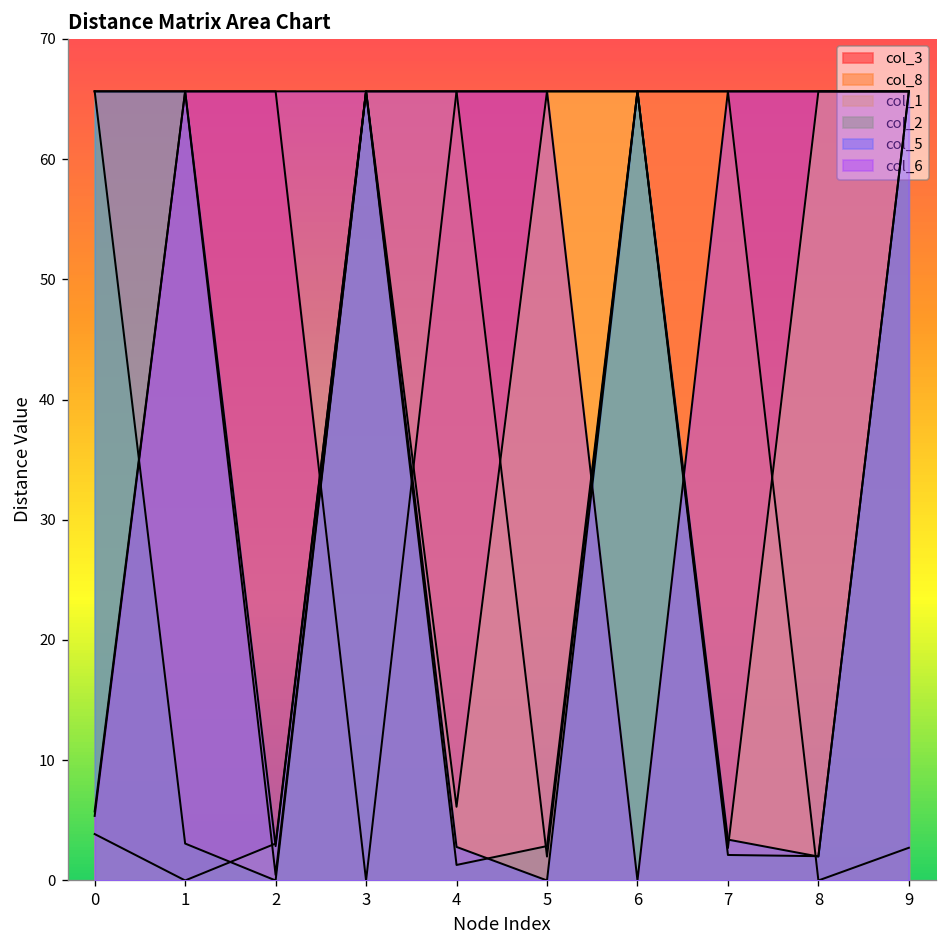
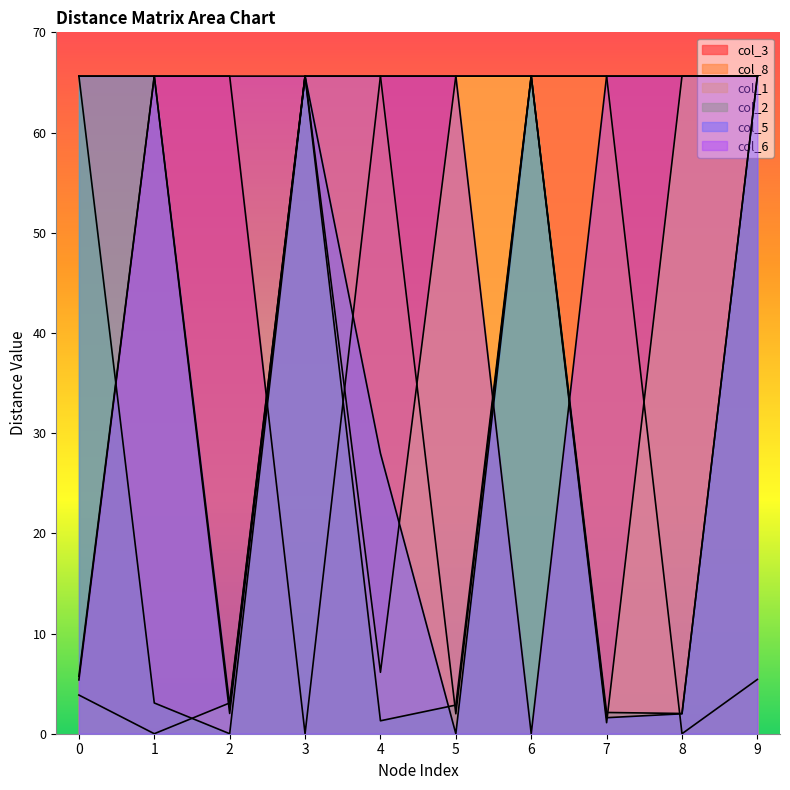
  {
    "col_3": {
      "0": 5.7,
      "3": 0.0
    },
    "col_8": {
-     "2": 0.5,
+     "2": 2.0,
      "5": 2.0,
      "8": 0.0,
-     "9": 2.7
+     "9": 5.4
    },
    "col_1": {
      "0": 3.9,
      "1": 0.0,
      "4": 6.1,
-     "7": 2.7
+     "7": 1.1
    },
    "col_2": {
      "1": 3.1,
      "2": 0.0,
      "4": 1.3,
      "5": 2.9,
      "7": 2.1
    },
    "col_5": {
-     "4": 2.8,
+     "4": 28.0,
      "5": 0.0,
-     "7": 3.4
+     "7": 1.6
    },
    "col_6": {
      "0": 5.4,
      "6": 0.0
    }
  }
